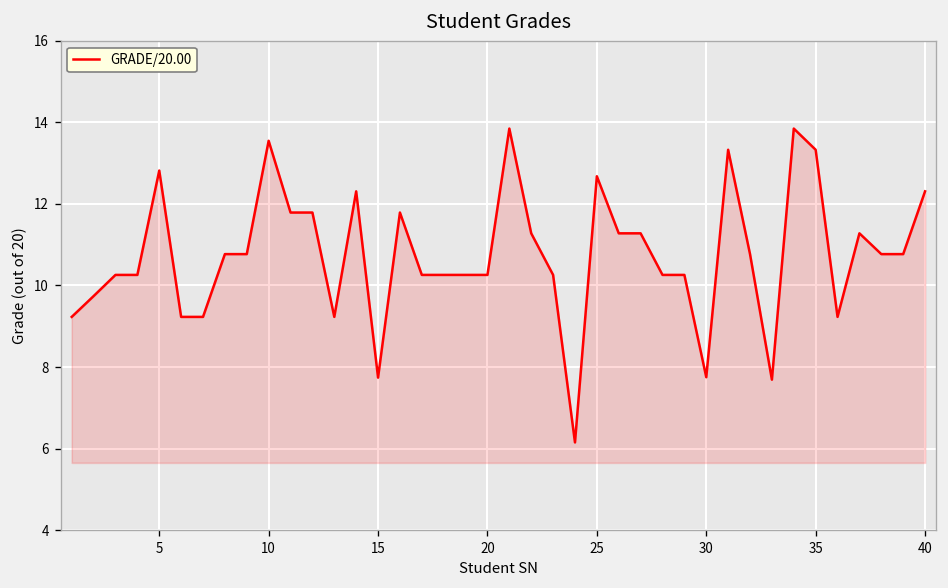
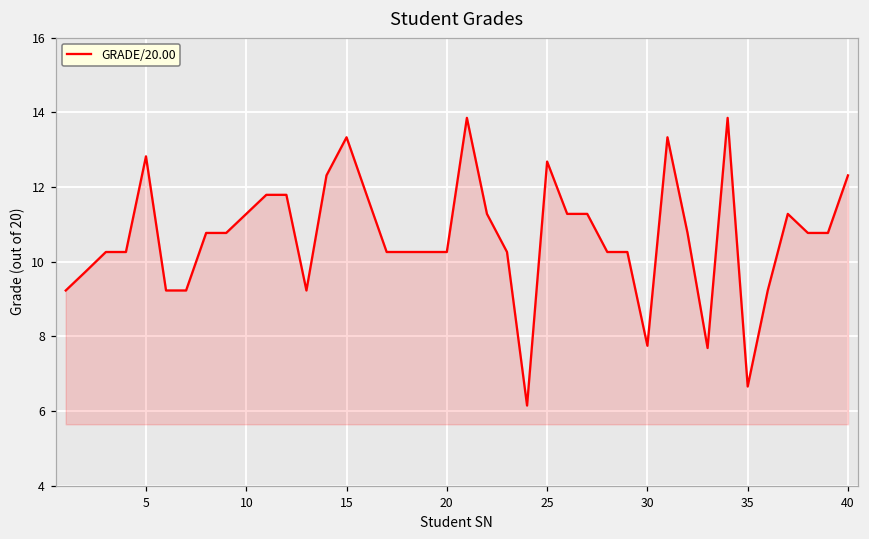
  {
    "5": 12.8,
-   "10": 13.6,
-   "15": 7.7,
+   "10": 11.3,
+   "15": 13.3,
    "20": 10.3,
    "25": 12.7,
    "30": 7.8,
-   "35": 13.3,
+   "35": 6.7,
    "40": 12.3
  }
